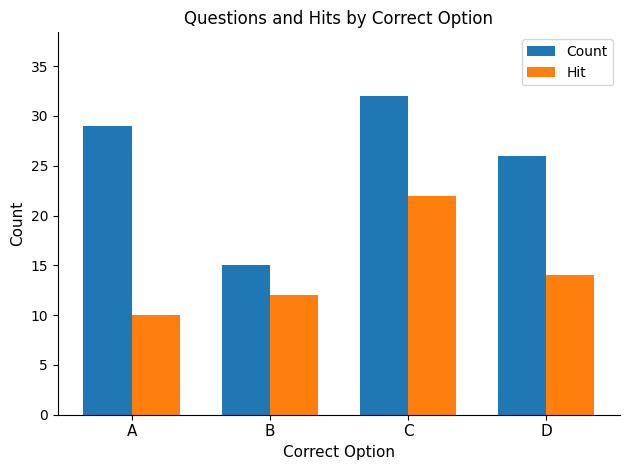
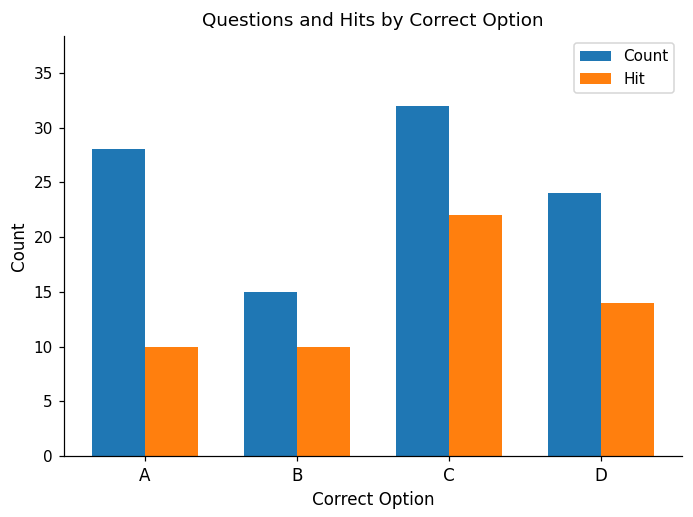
  {
    "Count": {
-     "A": 29,
+     "A": 28,
      "B": 15,
      "C": 32,
-     "D": 26
+     "D": 24
    },
    "Hit": {
      "A": 10,
-     "B": 12,
+     "B": 10,
      "C": 22,
      "D": 14
    }
  }
